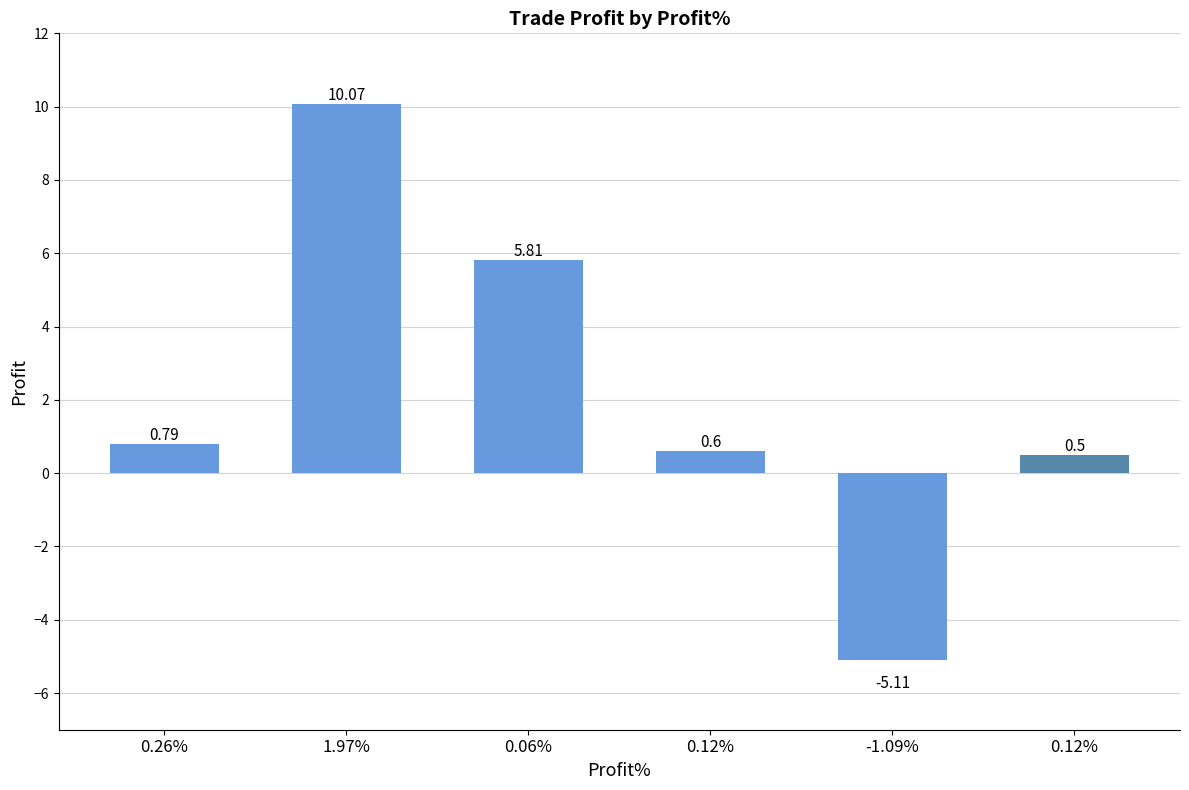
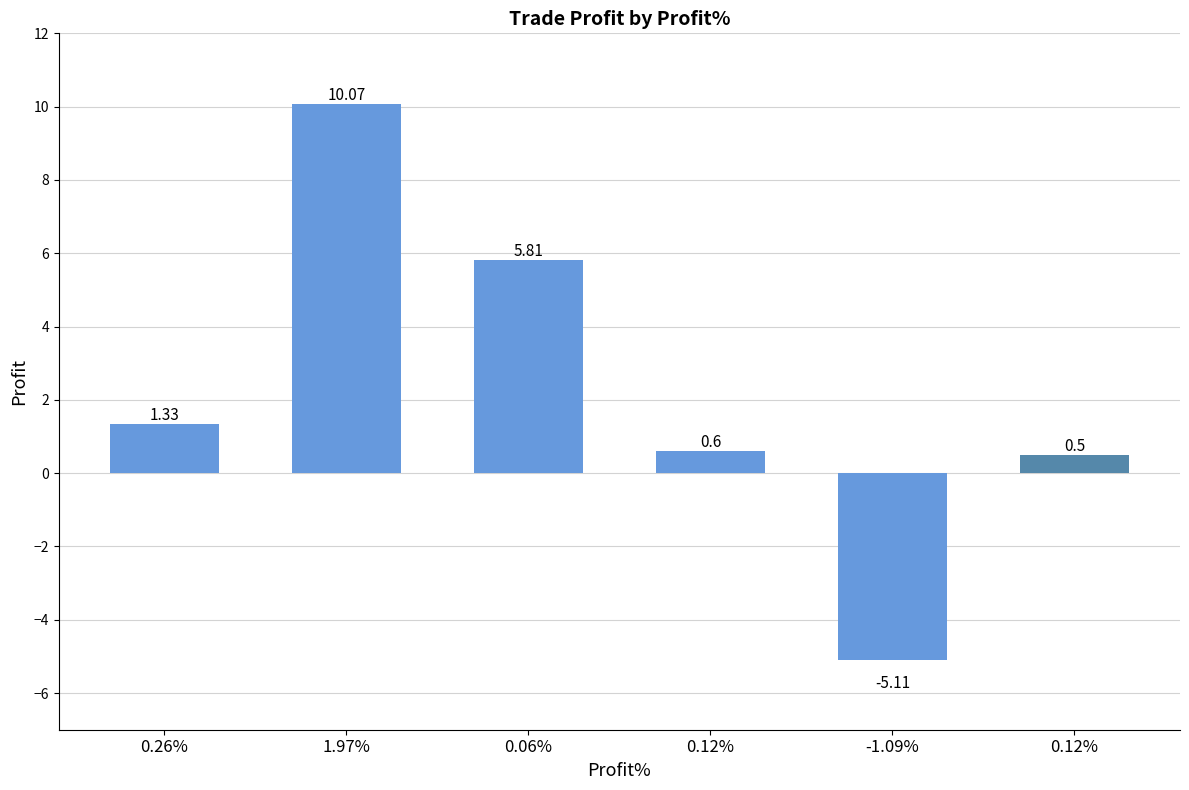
  {
-   "0.26%": 0.79,
+   "0.26%": 1.33,
    "1.97%": 10.07,
    "0.06%": 5.81,
    "-1.09%": -5.11
  }
